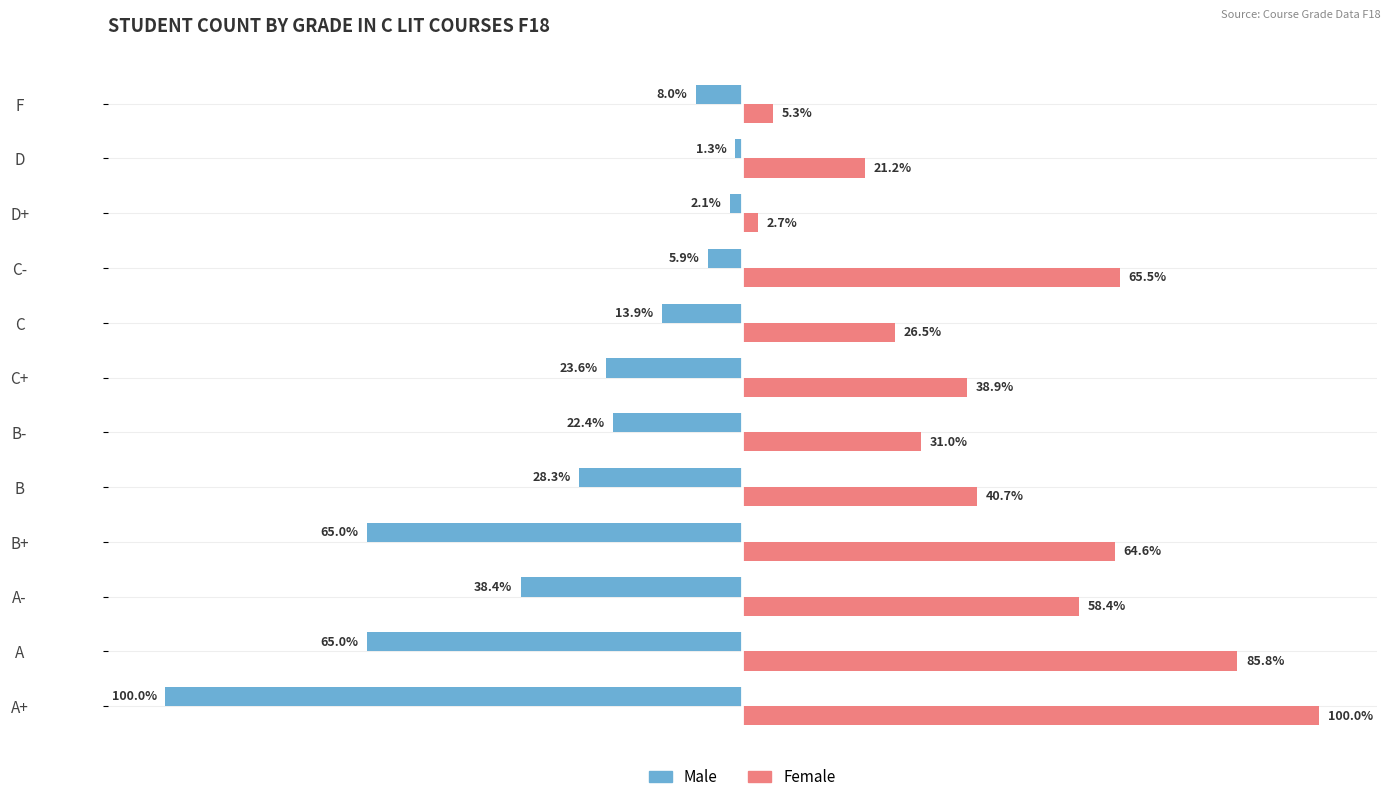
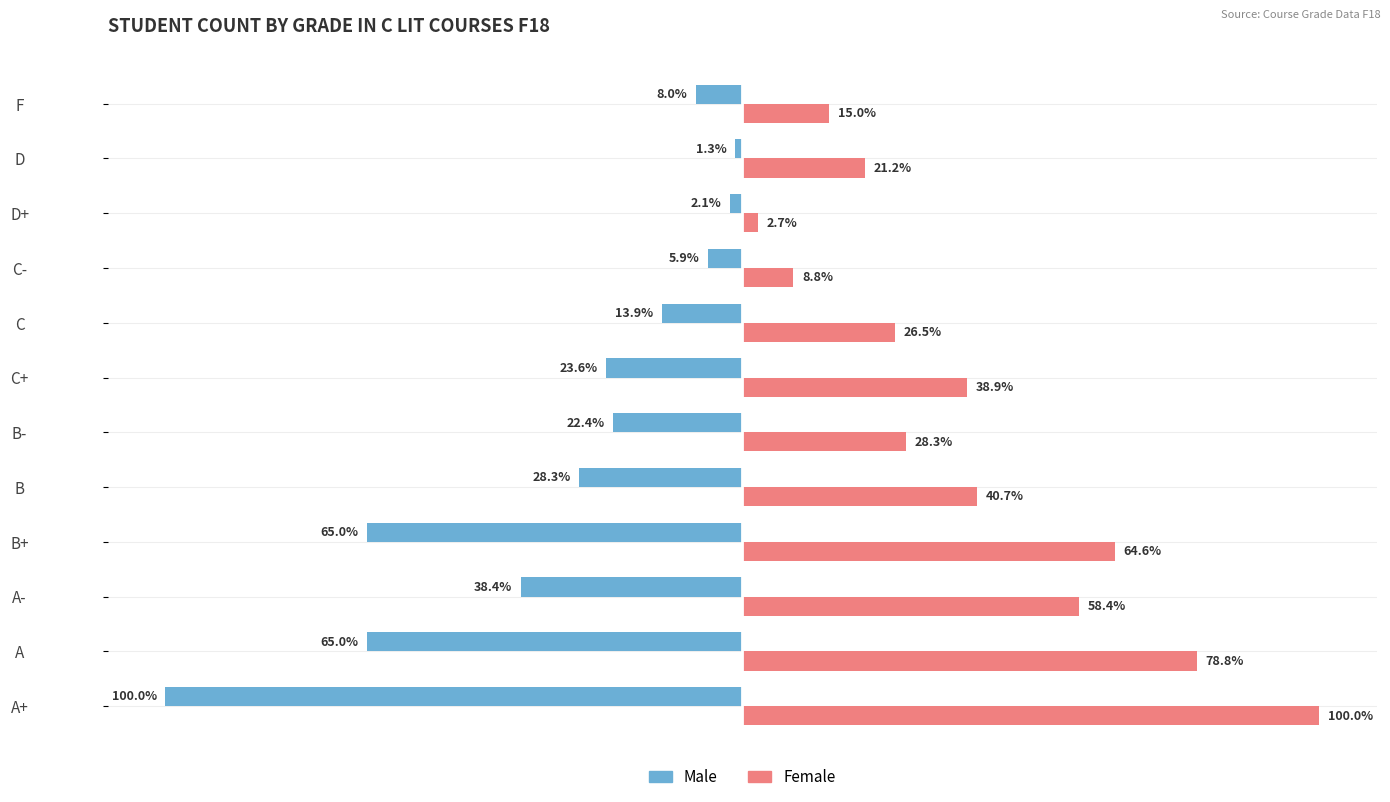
  {
    "Female": {
-     "F": "5.3%",
+     "F": "15.0%",
      "D": "21.2%",
      "D+": "2.7%",
-     "C-": "65.5%",
+     "C-": "8.8%",
      "C": "26.5%",
      "C+": "38.9%",
-     "B-": "31.0%",
+     "B-": "28.3%",
      "B": "40.7%",
      "B+": "64.6%",
      "A-": "58.4%",
-     "A": "85.8%",
+     "A": "78.8%",
      "A+": "100.0%"
    }
  }
